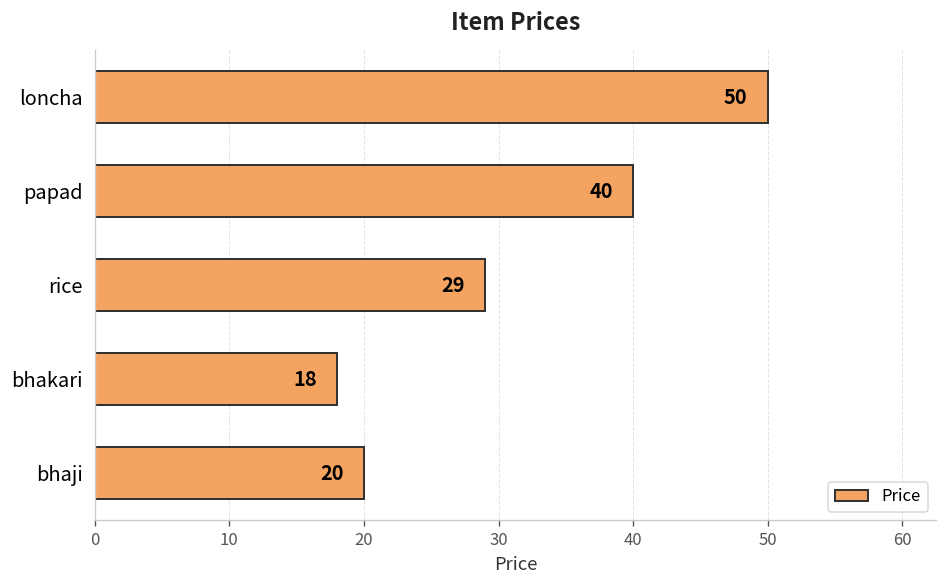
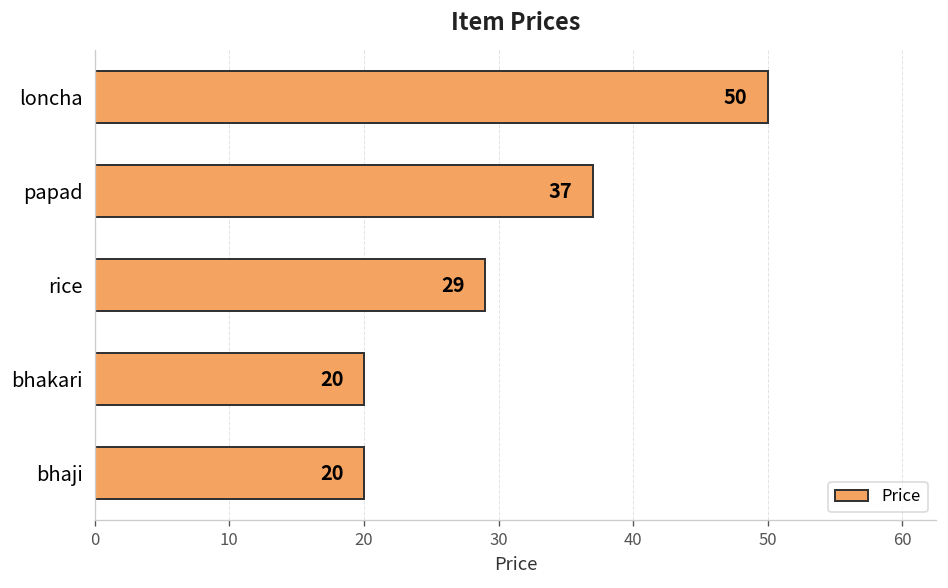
  {
    "loncha": 50,
-   "papad": 40,
+   "papad": 37,
    "rice": 29,
-   "bhakari": 18,
+   "bhakari": 20,
    "bhaji": 20
  }
